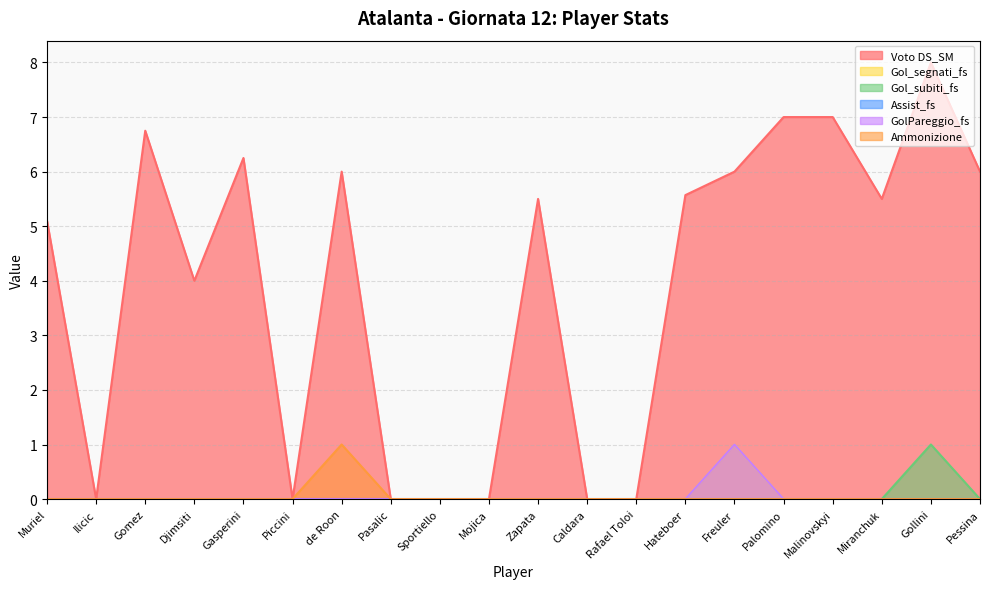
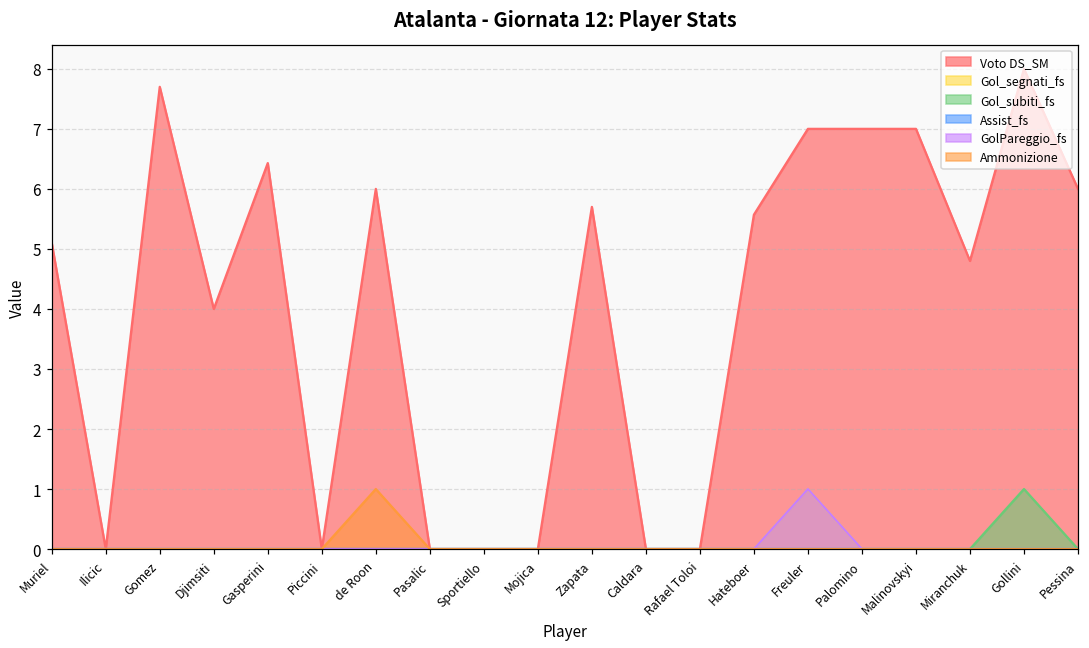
  {
    "Voto DS_SM": {
      "Muriel": 5.1,
-     "Gomez": 6.8,
+     "Gomez": 7.7,
      "Djimsiti": 4.0,
-     "Gasperini": 6.3,
+     "Gasperini": 6.4,
      "de Roon": 6.0,
-     "Zapata": 5.5,
+     "Zapata": 5.7,
      "Hateboer": 5.6,
-     "Freuler": 6,
+     "Freuler": 7,
      "Palomino": 7.0,
      "Malinovskyi": 7.0,
-     "Miranchuk": 5.5,
+     "Miranchuk": 4.8,
      "Pessina": 6.0
    },
    "GolPareggio_fs": {
      "Freuler": 1.0
    },
    "Gol_subiti_fs": {
      "Gollini": 1.0
    },
    "Ammonizione": {
      "de Roon": 1.0
    }
  }
